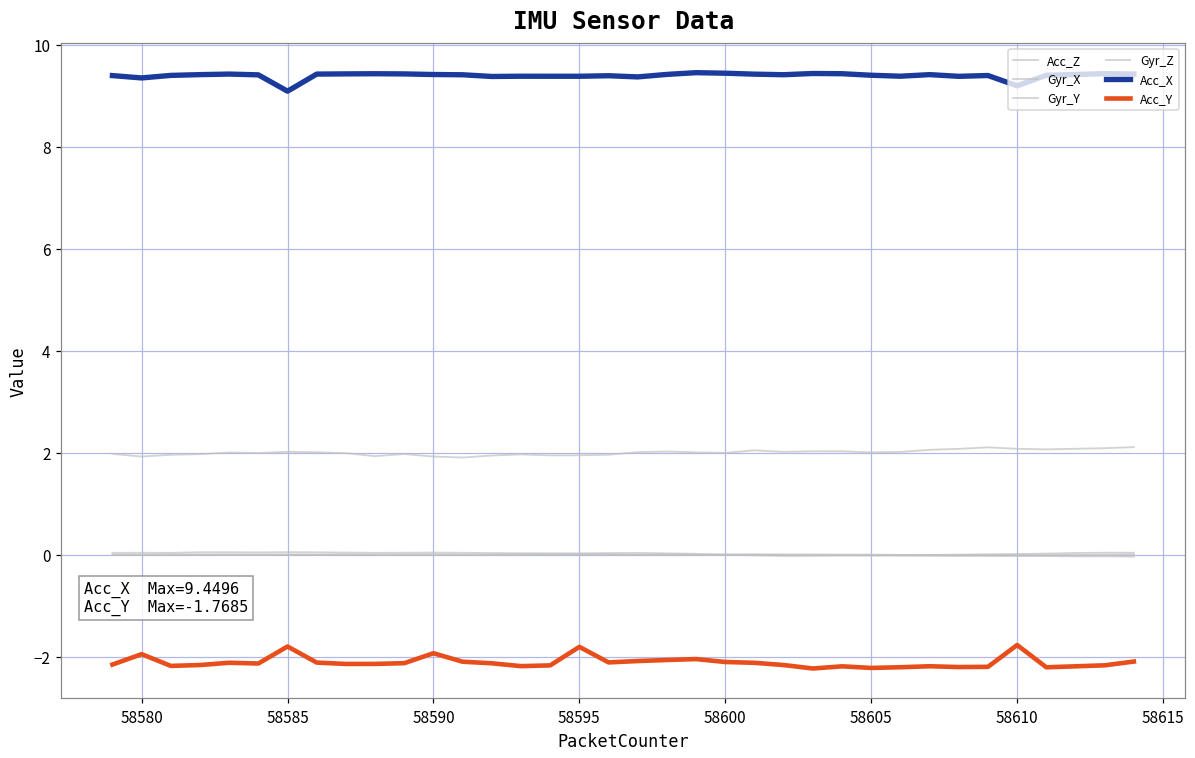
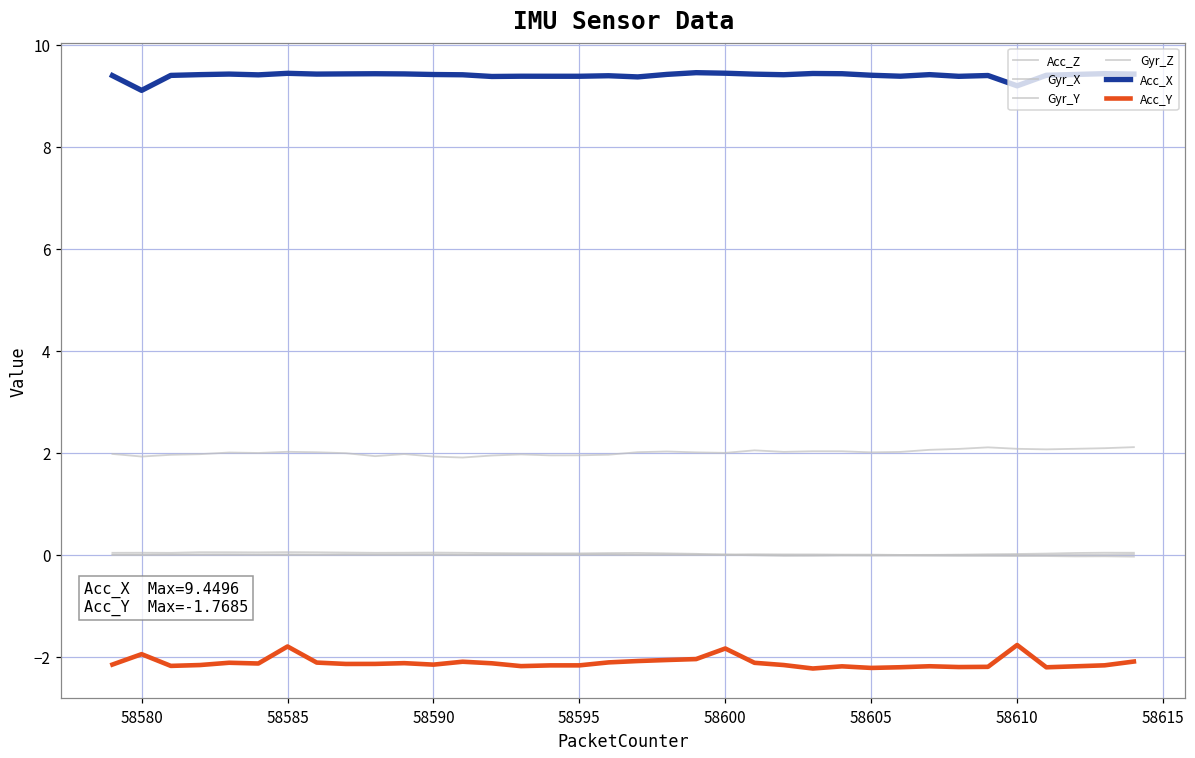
  {
    "Acc_X": {
-     "58580": 9.3,
-     "58585": 9.1,
+     "58580": 9.1,
+     "58585": 9.4,
      "58590": 9.4,
      "58595": 9.4,
      "58600": 9.4,
      "58605": 9.4
    },
    "Acc_Y": {
      "58580": -1.9,
      "58585": -1.8,
-     "58590": -1.9,
-     "58595": -1.8,
-     "58600": -2.1,
+     "58590": -2.2,
+     "58595": -2.2,
+     "58600": -1.8,
      "58605": -2.2,
      "58610": -1.8
    }
  }
